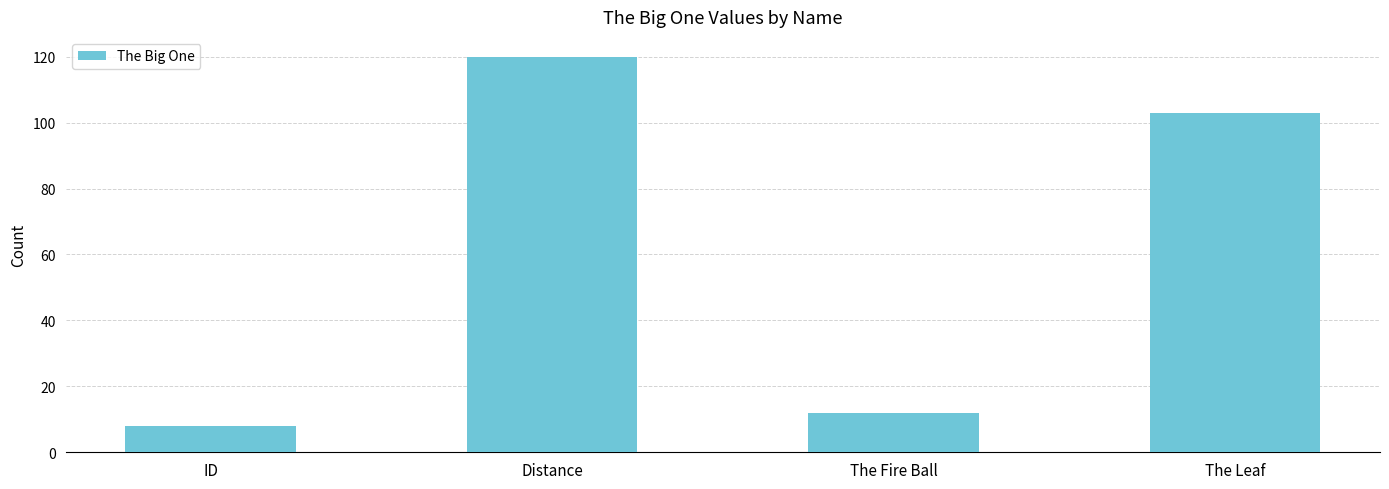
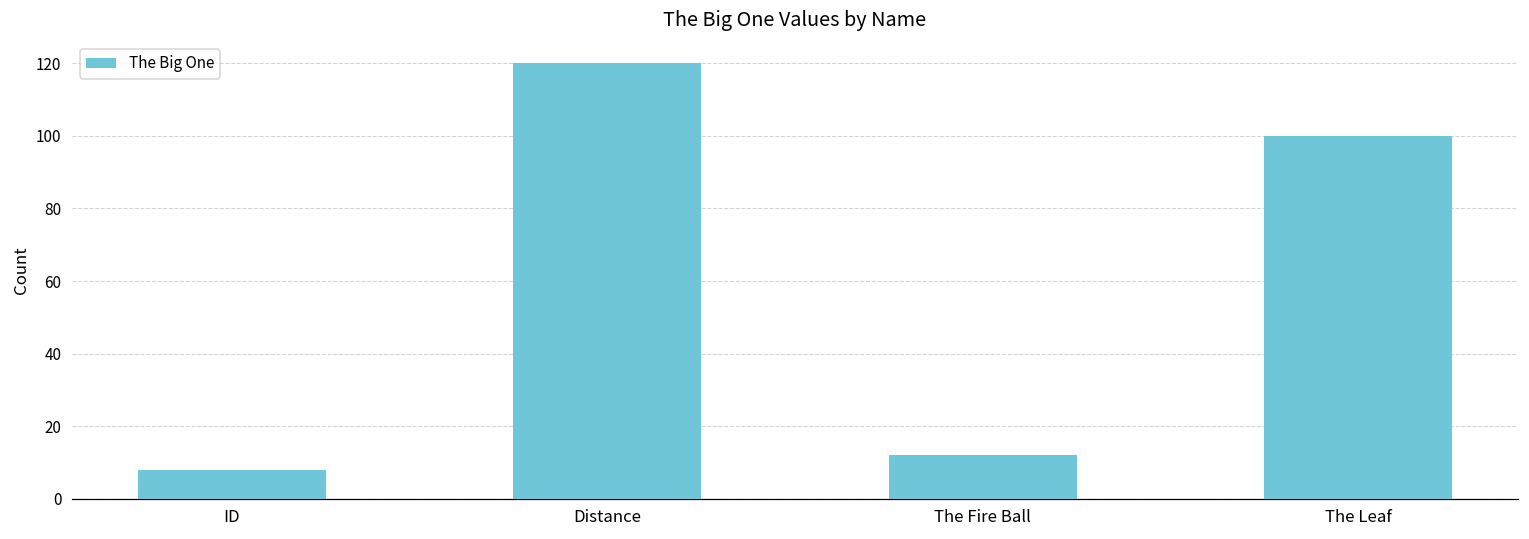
  {
    "ID": 8,
    "Distance": 120,
    "The Fire Ball": 12,
-   "The Leaf": 103
+   "The Leaf": 100
  }
